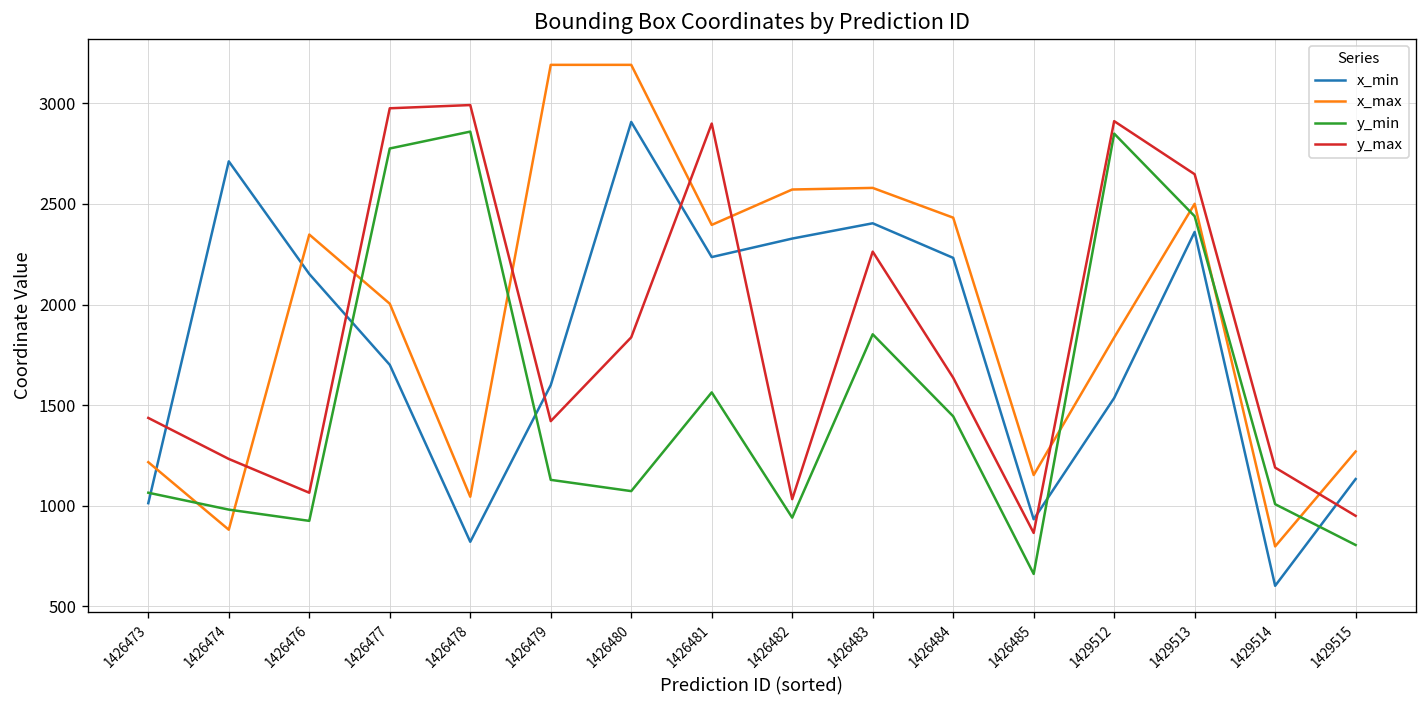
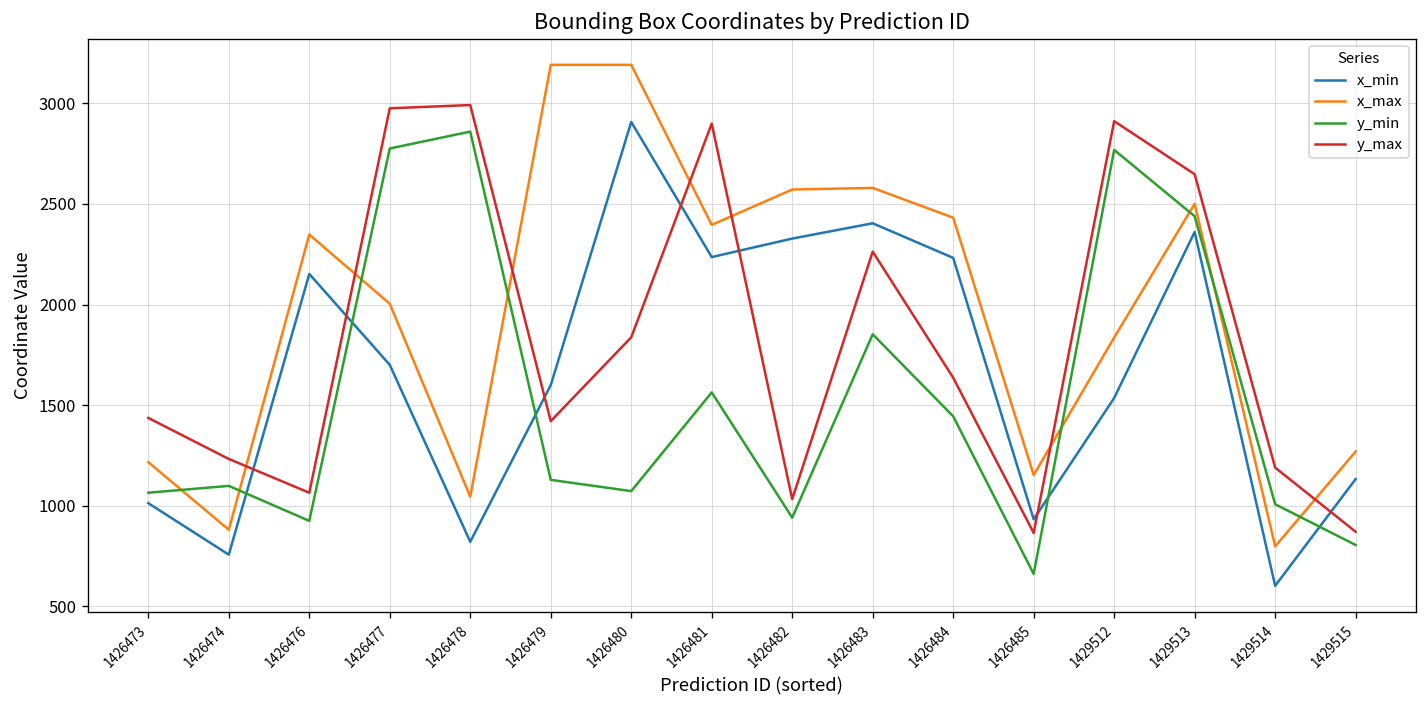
  {
    "x_min": {
      "1426473": 1010,
-     "1426474": 2710,
+     "1426474": 760,
      "1426476": 2150,
      "1426477": 1700,
      "1426478": 820,
      "1426479": 1600,
      "1426480": 2910,
      "1426481": 2240,
      "1426482": 2330,
      "1426483": 2400,
      "1426484": 2230,
      "1426485": 930,
      "1429512": 1540,
      "1429513": 2360,
      "1429514": 600,
      "1429515": 1130
    },
    "x_max": {
      "1426473": 1220,
      "1426474": 880,
      "1426476": 2350,
      "1426477": 2000,
      "1426478": 1040,
      "1426479": 3190,
      "1426480": 3190,
      "1426481": 2400,
      "1426482": 2570,
      "1426483": 2580,
      "1426484": 2430,
      "1426485": 1150,
      "1429512": 1840,
      "1429513": 2500,
      "1429514": 800,
      "1429515": 1270
    },
    "y_min": {
      "1426473": 1060,
-     "1426474": 980,
+     "1426474": 1100,
      "1426476": 920,
      "1426477": 2780,
      "1426478": 2860,
      "1426479": 1130,
      "1426480": 1070,
      "1426481": 1560,
      "1426482": 940,
      "1426483": 1850,
      "1426484": 1440,
      "1426485": 660,
-     "1429512": 2850,
+     "1429512": 2770,
      "1429513": 2440,
      "1429514": 1010,
      "1429515": 800
    },
    "y_max": {
      "1426473": 1440,
      "1426474": 1230,
      "1426476": 1060,
      "1426477": 2980,
      "1426478": 2990,
      "1426479": 1420,
      "1426480": 1840,
      "1426481": 2900,
      "1426482": 1030,
      "1426483": 2260,
      "1426484": 1640,
      "1426485": 860,
      "1429512": 2910,
      "1429513": 2650,
      "1429514": 1190,
-     "1429515": 950
+     "1429515": 870
    }
  }
